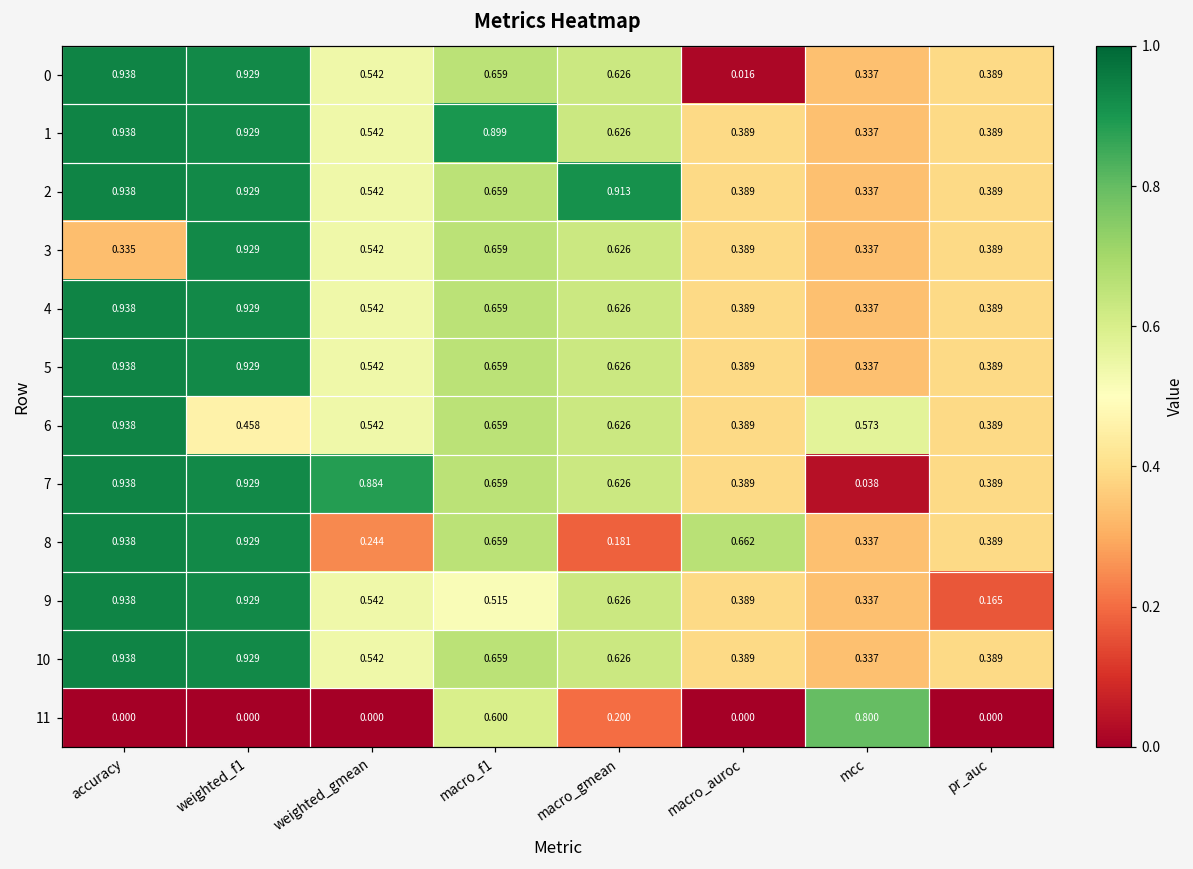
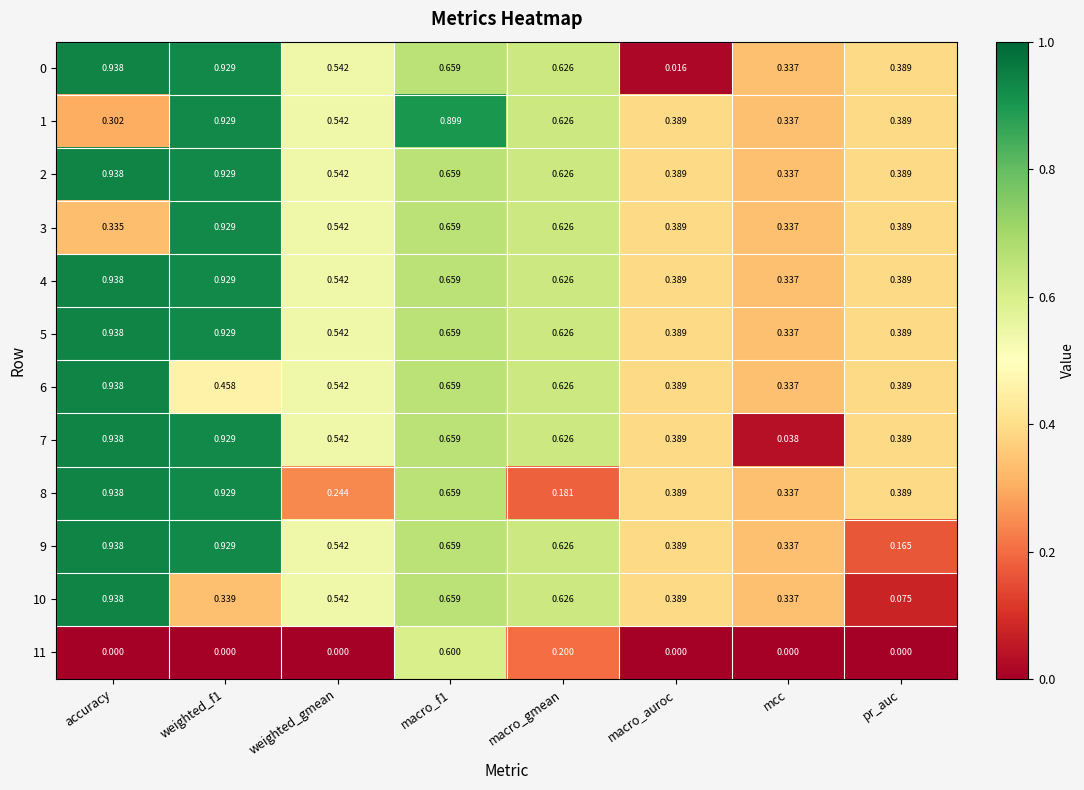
  {
    "0": {
      "accuracy": 0.938,
      "weighted_f1": 0.929,
      "weighted_gmean": 0.542,
      "macro_f1": 0.659,
      "macro_gmean": 0.626,
      "macro_auroc": 0.016,
      "mcc": 0.337,
      "pr_auc": 0.389
    },
    "1": {
-     "accuracy": 0.938,
+     "accuracy": 0.302,
      "weighted_f1": 0.929,
      "weighted_gmean": 0.542,
      "macro_f1": 0.899,
      "macro_gmean": 0.626,
      "macro_auroc": 0.389,
      "mcc": 0.337,
      "pr_auc": 0.389
    },
    "2": {
      "accuracy": 0.938,
      "weighted_f1": 0.929,
      "weighted_gmean": 0.542,
      "macro_f1": 0.659,
-     "macro_gmean": 0.913,
+     "macro_gmean": 0.626,
      "macro_auroc": 0.389,
      "mcc": 0.337,
      "pr_auc": 0.389
    },
    "3": {
      "accuracy": 0.335,
      "weighted_f1": 0.929,
      "weighted_gmean": 0.542,
      "macro_f1": 0.659,
      "macro_gmean": 0.626,
      "macro_auroc": 0.389,
      "mcc": 0.337,
      "pr_auc": 0.389
    },
    "4": {
      "accuracy": 0.938,
      "weighted_f1": 0.929,
      "weighted_gmean": 0.542,
      "macro_f1": 0.659,
      "macro_gmean": 0.626,
      "macro_auroc": 0.389,
      "mcc": 0.337,
      "pr_auc": 0.389
    },
    "5": {
      "accuracy": 0.938,
      "weighted_f1": 0.929,
      "weighted_gmean": 0.542,
      "macro_f1": 0.659,
      "macro_gmean": 0.626,
      "macro_auroc": 0.389,
      "mcc": 0.337,
      "pr_auc": 0.389
    },
    "6": {
      "accuracy": 0.938,
      "weighted_f1": 0.458,
      "weighted_gmean": 0.542,
      "macro_f1": 0.659,
      "macro_gmean": 0.626,
      "macro_auroc": 0.389,
-     "mcc": 0.573,
+     "mcc": 0.337,
      "pr_auc": 0.389
    },
    "7": {
      "accuracy": 0.938,
      "weighted_f1": 0.929,
-     "weighted_gmean": 0.884,
+     "weighted_gmean": 0.542,
      "macro_f1": 0.659,
      "macro_gmean": 0.626,
      "macro_auroc": 0.389,
      "mcc": 0.038,
      "pr_auc": 0.389
    },
    "8": {
      "accuracy": 0.938,
      "weighted_f1": 0.929,
      "weighted_gmean": 0.244,
      "macro_f1": 0.659,
      "macro_gmean": 0.181,
-     "macro_auroc": 0.662,
+     "macro_auroc": 0.389,
      "mcc": 0.337,
      "pr_auc": 0.389
    },
    "9": {
      "accuracy": 0.938,
      "weighted_f1": 0.929,
      "weighted_gmean": 0.542,
-     "macro_f1": 0.515,
+     "macro_f1": 0.659,
      "macro_gmean": 0.626,
      "macro_auroc": 0.389,
      "mcc": 0.337,
      "pr_auc": 0.165
    },
    "10": {
      "accuracy": 0.938,
-     "weighted_f1": 0.929,
+     "weighted_f1": 0.339,
      "weighted_gmean": 0.542,
      "macro_f1": 0.659,
      "macro_gmean": 0.626,
      "macro_auroc": 0.389,
      "mcc": 0.337,
-     "pr_auc": 0.389
+     "pr_auc": 0.075
    },
    "11": {
      "accuracy": 0.000,
      "weighted_f1": 0.000,
      "weighted_gmean": 0.000,
      "macro_f1": 0.600,
      "macro_gmean": 0.200,
      "macro_auroc": 0.000,
-     "mcc": 0.800,
+     "mcc": 0.000,
      "pr_auc": 0.000
    }
  }
